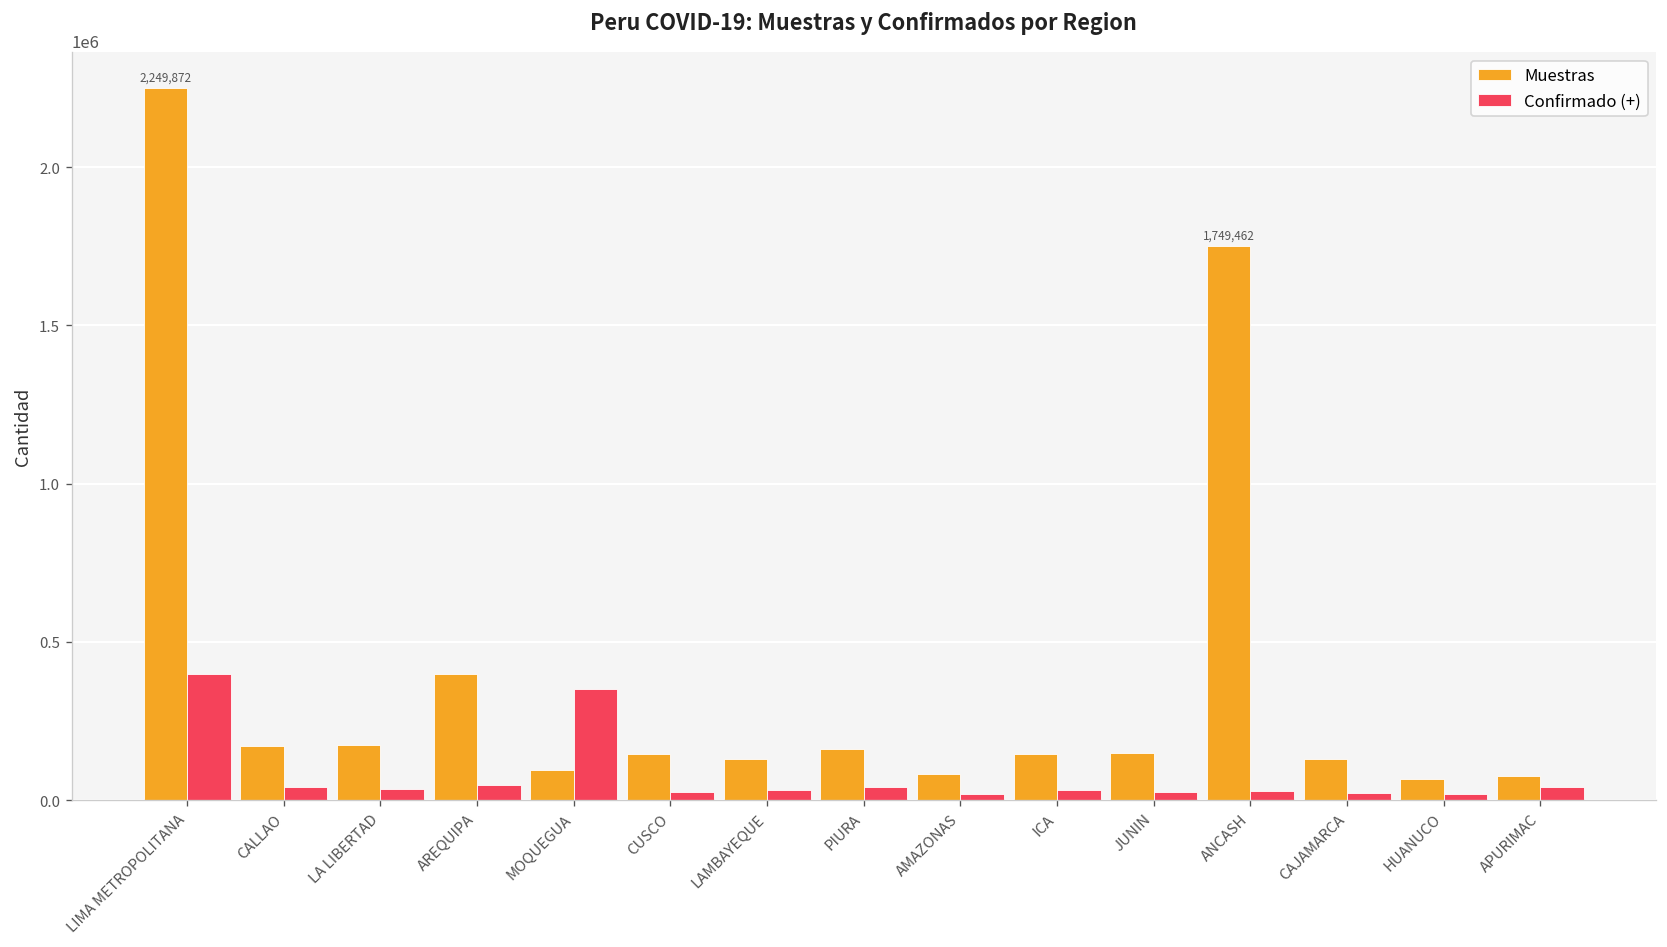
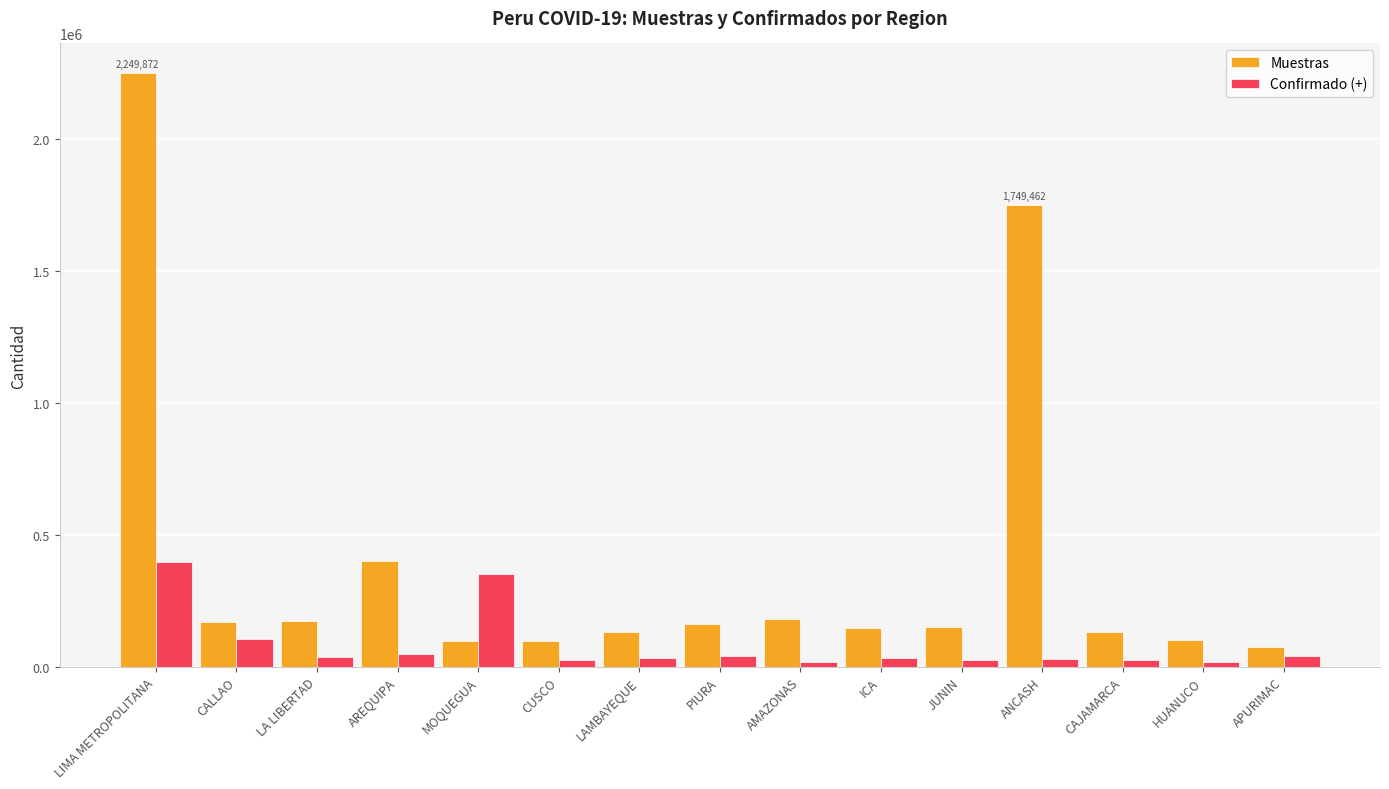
  {
    "Muestras": {
      "CALLAO": 170000,
      "LA LIBERTAD": 170000,
      "AREQUIPA": 400000,
      "MOQUEGUA": 100000,
-     "CUSCO": 140000,
+     "CUSCO": 100000,
      "LAMBAYEQUE": 130000,
      "PIURA": 160000,
-     "AMAZONAS": 80000,
+     "AMAZONAS": 180000,
      "ICA": 150000,
      "JUNIN": 150000,
      "CAJAMARCA": 130000,
-     "HUANUCO": 70000,
+     "HUANUCO": 100000,
      "APURIMAC": 80000
    },
    "Confirmado (+)": {
      "LIMA METROPOLITANA": 400000,
-     "CALLAO": 40000,
+     "CALLAO": 110000,
      "LA LIBERTAD": 40000,
      "AREQUIPA": 50000,
      "MOQUEGUA": 350000,
      "CUSCO": 20000,
      "LAMBAYEQUE": 30000,
      "PIURA": 40000,
      "AMAZONAS": 20000,
      "ICA": 30000,
      "JUNIN": 30000,
      "ANCASH": 30000,
      "CAJAMARCA": 20000,
      "HUANUCO": 20000,
      "APURIMAC": 40000
    }
  }
